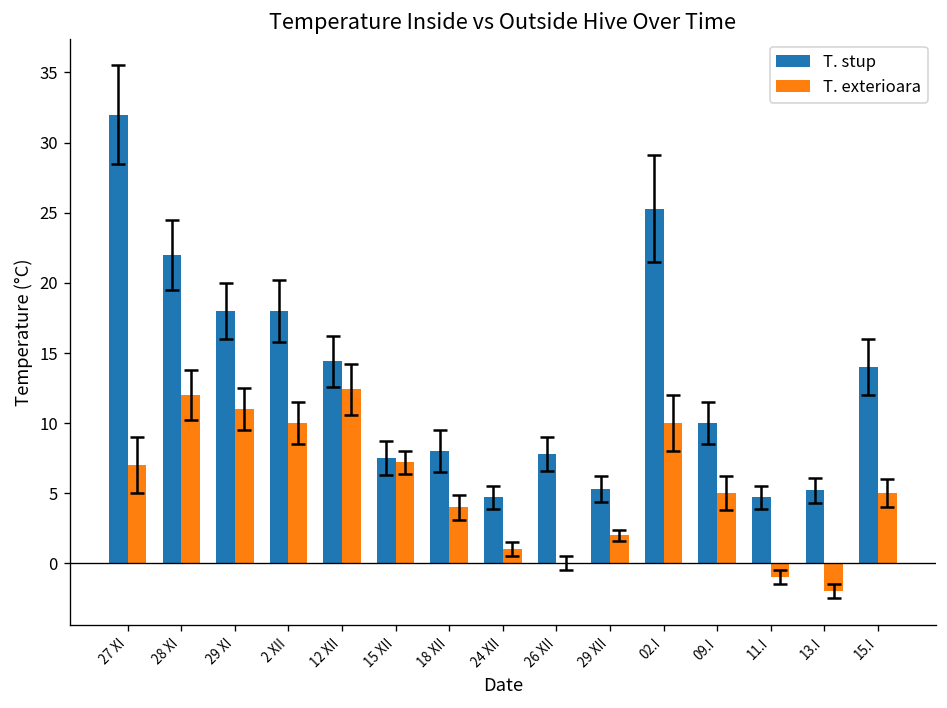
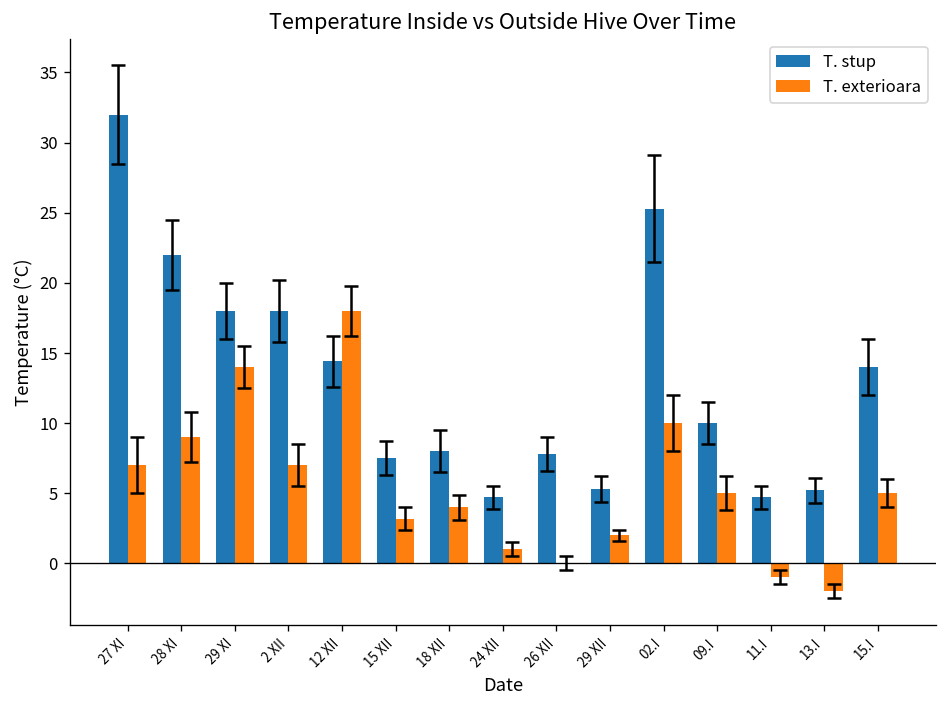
  {
    "T. exterioara": {
      "27 XI": 7.0,
-     "28 XI": 12,
-     "29 XI": 11,
-     "2 XII": 10,
-     "12 XII": 12.4,
-     "15 XII": 7.2,
+     "28 XI": 9,
+     "29 XI": 14,
+     "2 XII": 7,
+     "12 XII": 18.0,
+     "15 XII": 3.2,
      "18 XII": 4.0,
      "24 XII": 1.0,
      "26 XII": 0.0,
      "29 XII": 2.0,
      "02.I": 10.0,
      "09.I": 5.0,
      "11.I": -1.0,
      "13.I": -2.0,
      "15.I": 5.0
    }
  }
